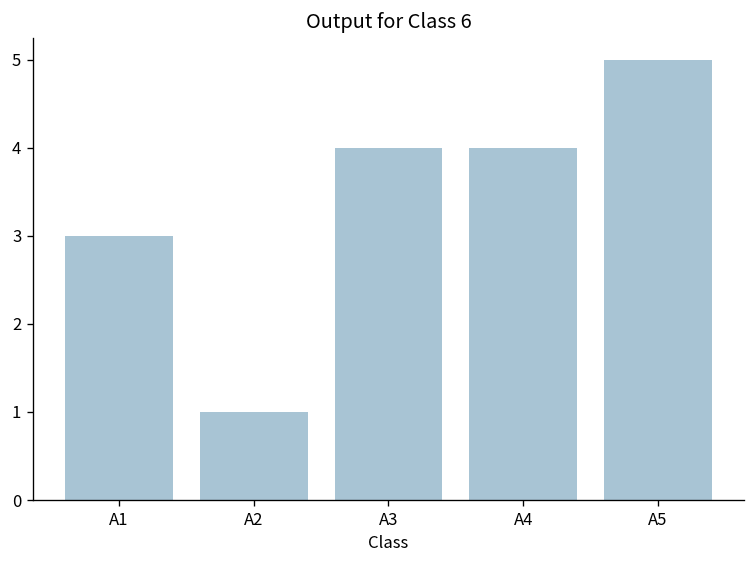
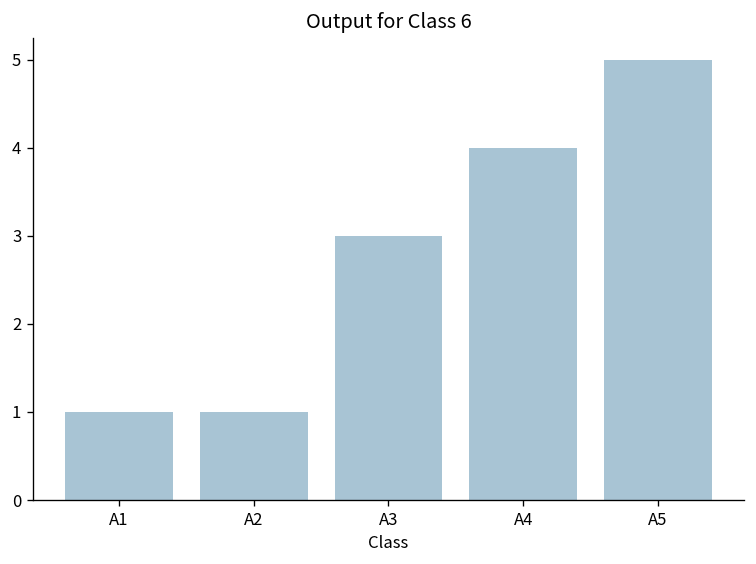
  {
-   "A1": 3,
+   "A1": 1,
    "A2": 1,
-   "A3": 4,
+   "A3": 3,
    "A4": 4,
    "A5": 5
  }
